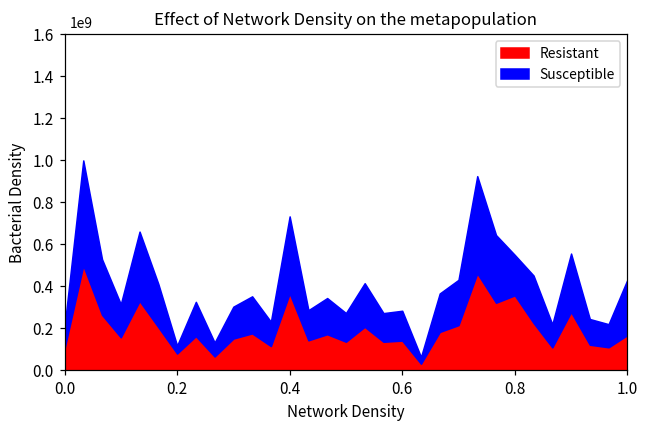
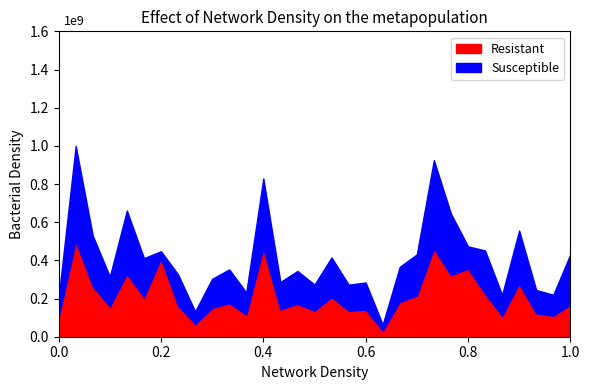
  {
    "Resistant": {
-     "0.2": 0.08,
-     "0.4": 0.37
+     "0.2": 0.41,
+     "0.4": 0.46
    },
    "Susceptible": {
      "0.0": 0.10,
      "0.2": 0.04,
      "0.4": 0.37,
      "0.6": 0.14,
-     "0.8": 0.19,
+     "0.8": 0.12,
      "1.0": 0.26
    }
  }
